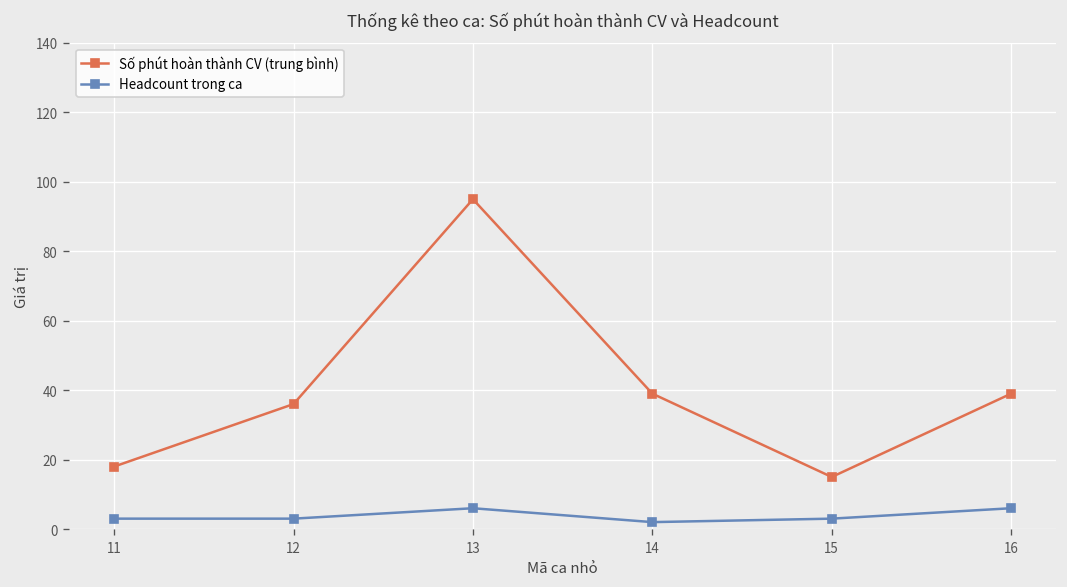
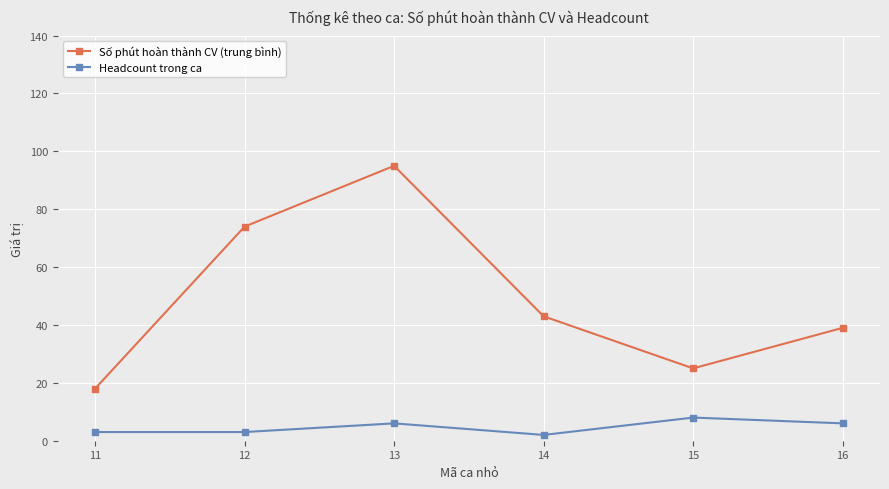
  {
    "Số phút hoàn thành CV (trung bình)": {
      "11": 18,
-     "12": 36,
+     "12": 74,
      "13": 95,
-     "14": 39,
-     "15": 15,
+     "14": 43,
+     "15": 25,
      "16": 39
    },
    "Headcount trong ca": {
      "11": 3,
      "12": 3,
      "13": 6,
      "14": 2,
-     "15": 3,
+     "15": 8,
      "16": 6
    }
  }
